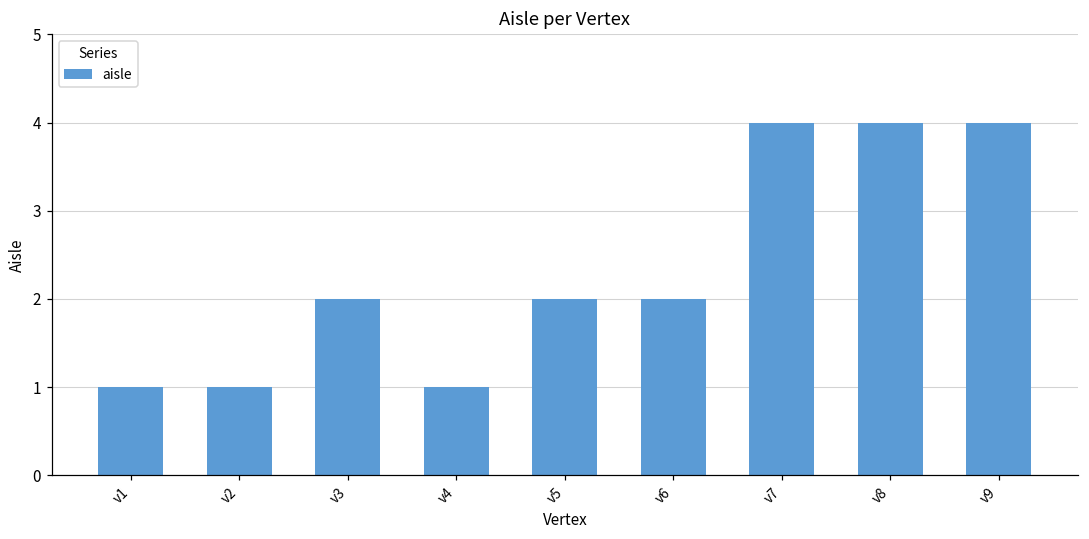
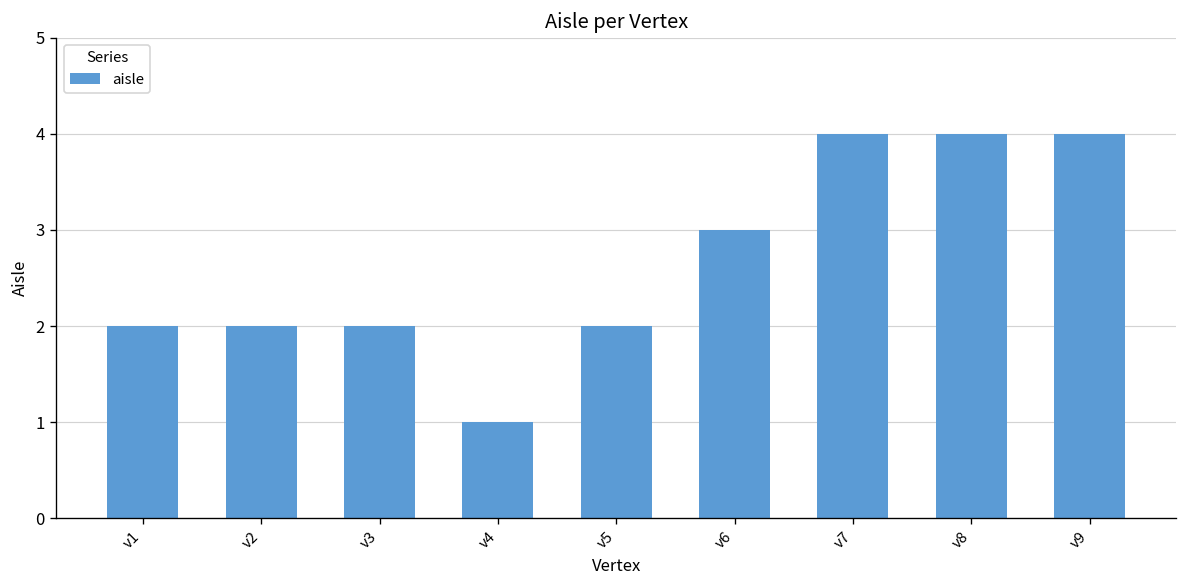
  {
-   "v1": 1,
-   "v2": 1,
+   "v1": 2,
+   "v2": 2,
    "v3": 2,
    "v4": 1,
    "v5": 2,
-   "v6": 2,
+   "v6": 3,
    "v7": 4,
    "v8": 4,
    "v9": 4
  }
